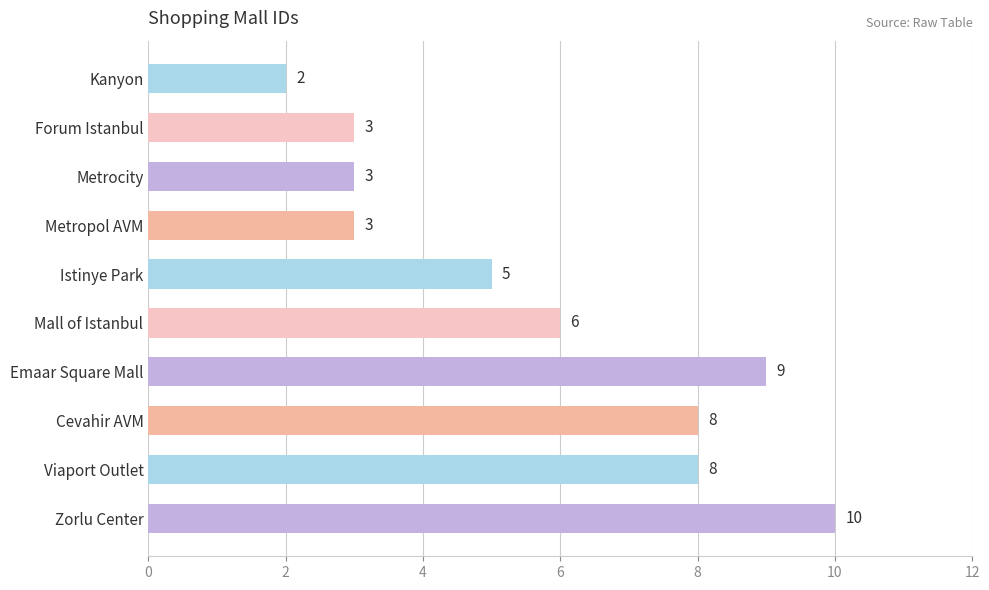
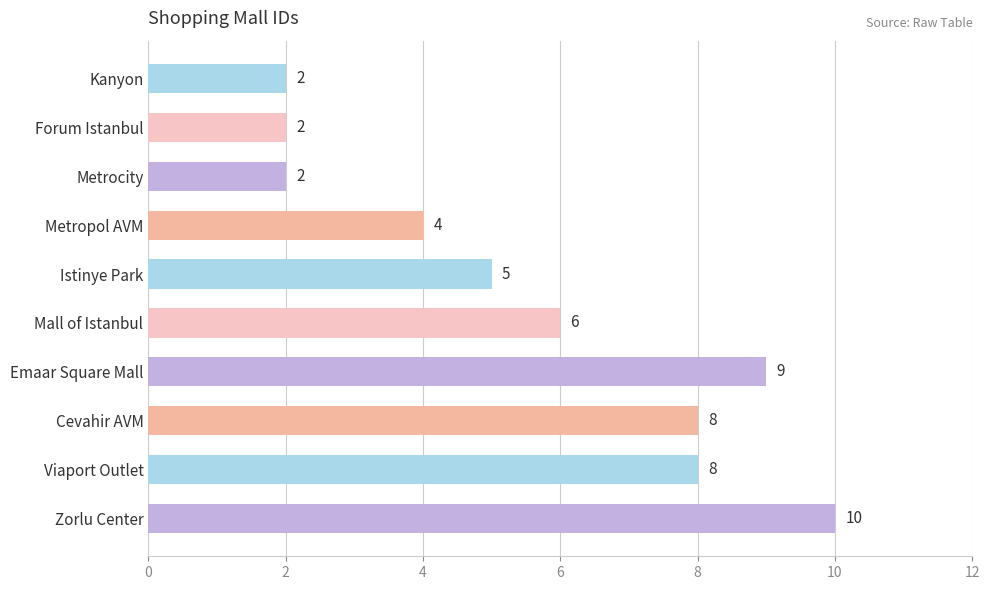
  {
    "Kanyon": 2,
-   "Forum Istanbul": 3,
-   "Metrocity": 3,
-   "Metropol AVM": 3,
+   "Forum Istanbul": 2,
+   "Metrocity": 2,
+   "Metropol AVM": 4,
    "Istinye Park": 5,
    "Mall of Istanbul": 6,
    "Emaar Square Mall": 9,
    "Cevahir AVM": 8,
    "Viaport Outlet": 8,
    "Zorlu Center": 10
  }
